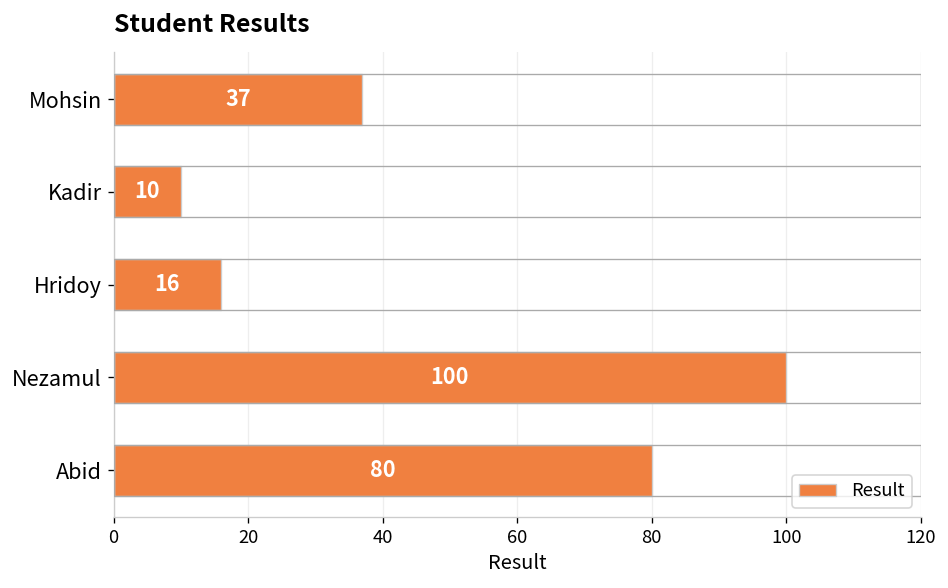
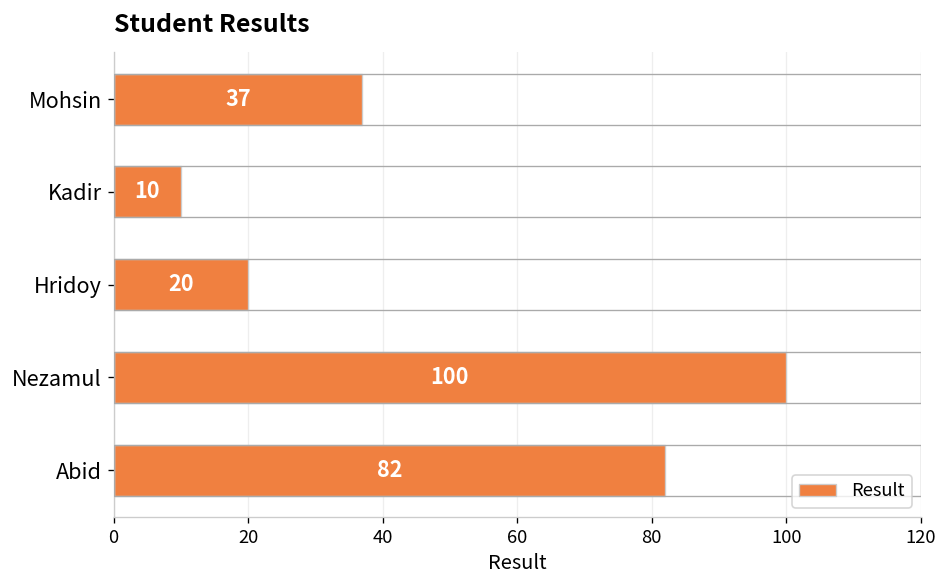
  {
    "Mohsin": 37,
    "Kadir": 10,
-   "Hridoy": 16,
+   "Hridoy": 20,
    "Nezamul": 100,
-   "Abid": 80
+   "Abid": 82
  }
